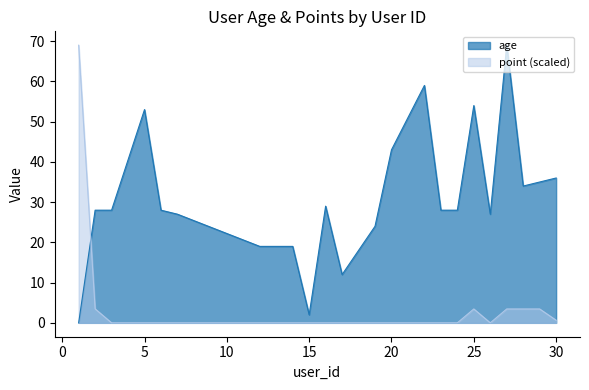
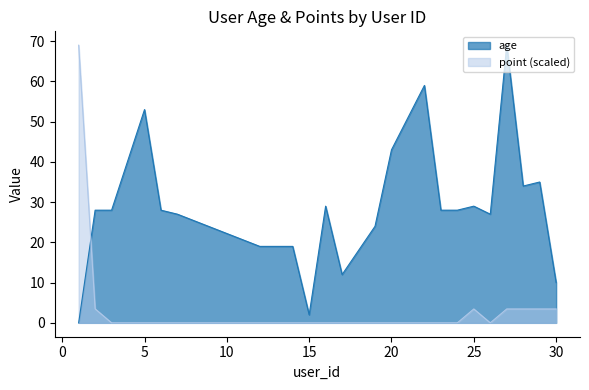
  {
    "age": {
      "5": 53,
      "15": 2,
      "20": 43,
-     "25": 54,
-     "30": 36
+     "25": 29,
+     "30": 10
    },
    "point (scaled)": {
      "5": 0,
      "15": 0,
      "20": 0,
      "25": 3,
-     "30": 1
+     "30": 3
    }
  }
